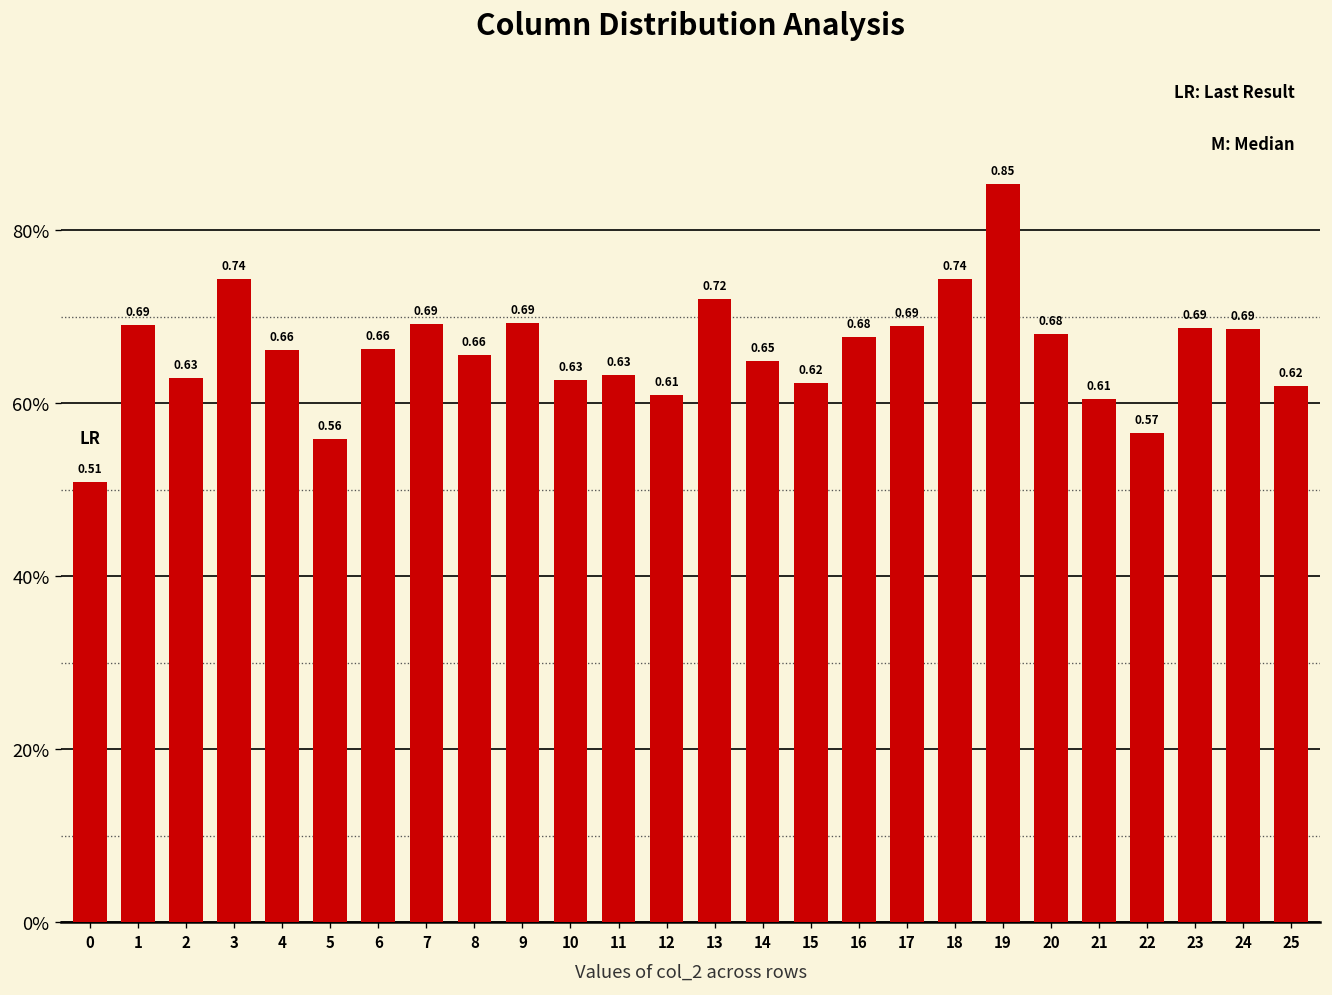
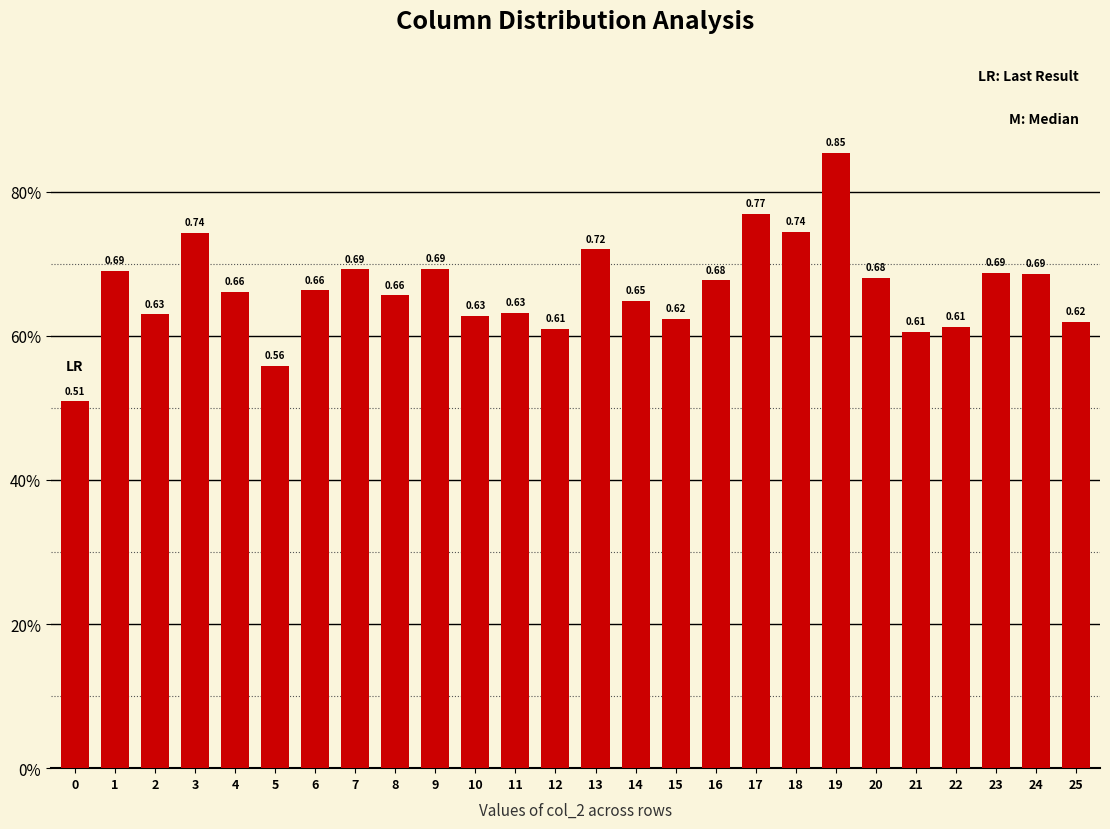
  {
    "0": 0.51,
    "1": 0.69,
    "2": 0.63,
    "3": 0.74,
    "4": 0.66,
    "5": 0.56,
    "6": 0.66,
    "7": 0.69,
    "8": 0.66,
    "9": 0.69,
    "10": 0.63,
    "11": 0.63,
    "12": 0.61,
    "13": 0.72,
    "14": 0.65,
    "15": 0.62,
    "16": 0.68,
-   "17": 0.69,
+   "17": 0.77,
    "18": 0.74,
    "19": 0.85,
    "20": 0.68,
    "21": 0.61,
-   "22": 0.57,
+   "22": 0.61,
    "23": 0.69,
    "24": 0.69,
    "25": 0.62
  }
